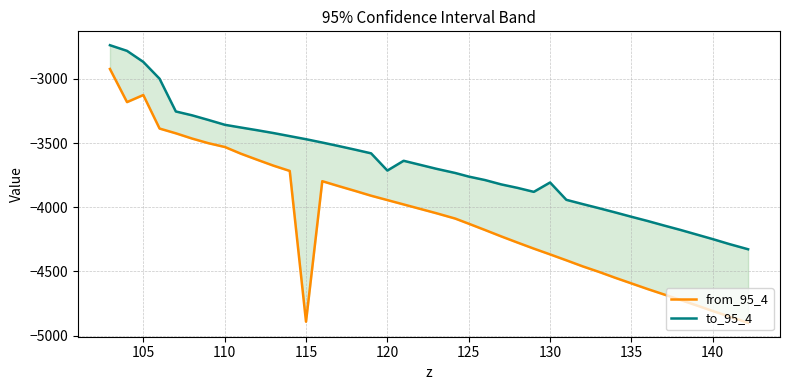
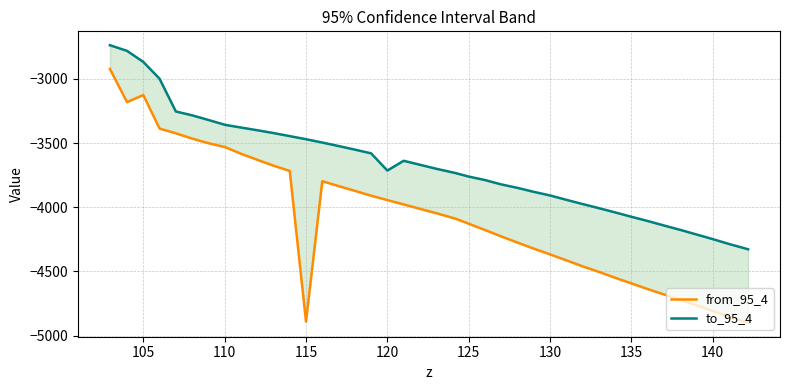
  {
    "from_95_4": {
      "105": -3130,
      "115": -4890,
      "120": -3940,
      "125": -4130,
      "130": -4370,
      "135": -4590
    },
    "to_95_4": {
      "105": -2870,
      "115": -3470,
      "120": -3710,
      "125": -3760,
-     "130": -3810,
+     "130": -3910,
      "135": -4070,
      "140": -4250
    }
  }
